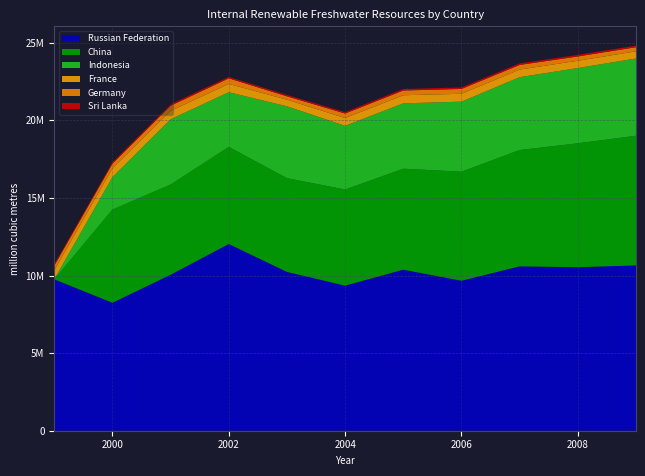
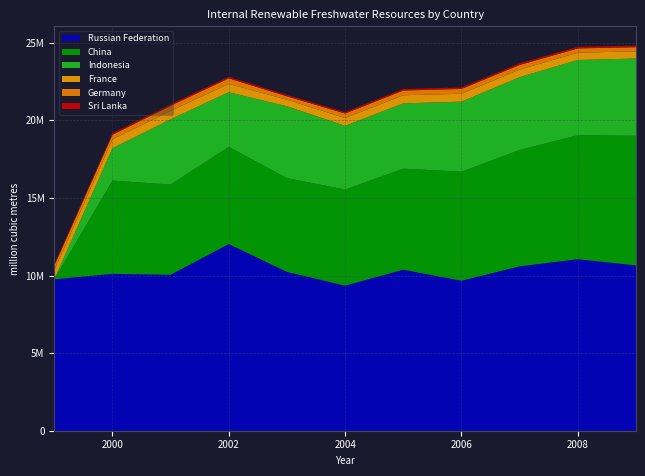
  {
    "Russian Federation": {
-     "2000": 8200000,
+     "2000": 10100000,
      "2002": 12000000,
      "2004": 9400000,
      "2006": 9700000,
-     "2008": 10500000
+     "2008": 11100000
    }
  }
